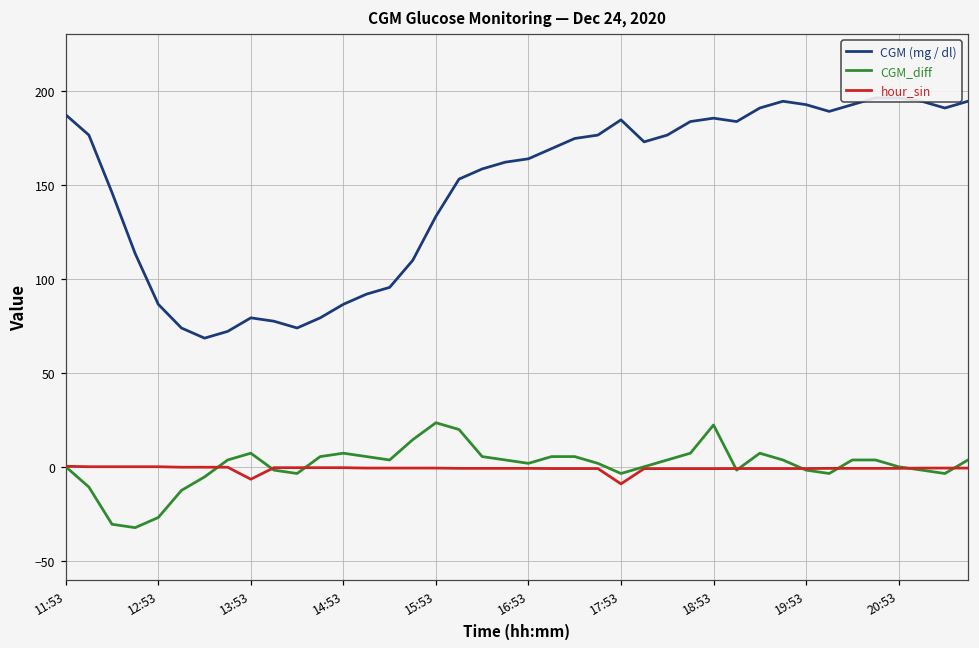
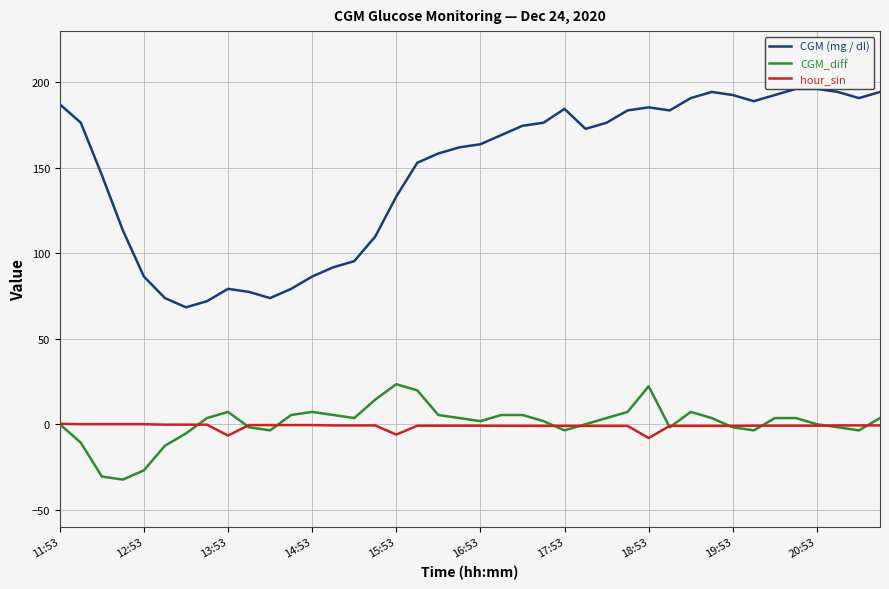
  {
    "CGM (mg / dl)": {
      "11:53": 187,
      "12:53": 86,
      "13:53": 79,
      "14:53": 86,
      "15:53": 133,
      "16:53": 164,
      "17:53": 185,
      "18:53": 185,
      "19:53": 193,
      "20:53": 196
    },
    "CGM_diff": {
      "12:53": -27,
      "13:53": 7,
      "14:53": 7,
      "15:53": 23,
      "16:53": 2,
      "17:53": -4,
      "18:53": 22
    },
    "hour_sin": {
      "12:53": 0,
      "13:53": -7,
      "14:53": -1,
-     "15:53": -1,
+     "15:53": -6,
      "16:53": -1,
-     "17:53": -9,
-     "18:53": -1
+     "17:53": -1,
+     "18:53": -8
    }
  }
